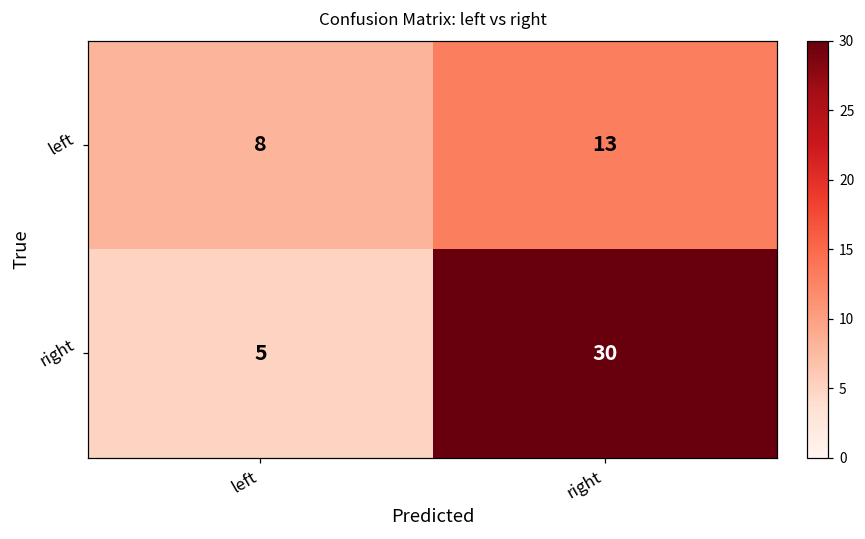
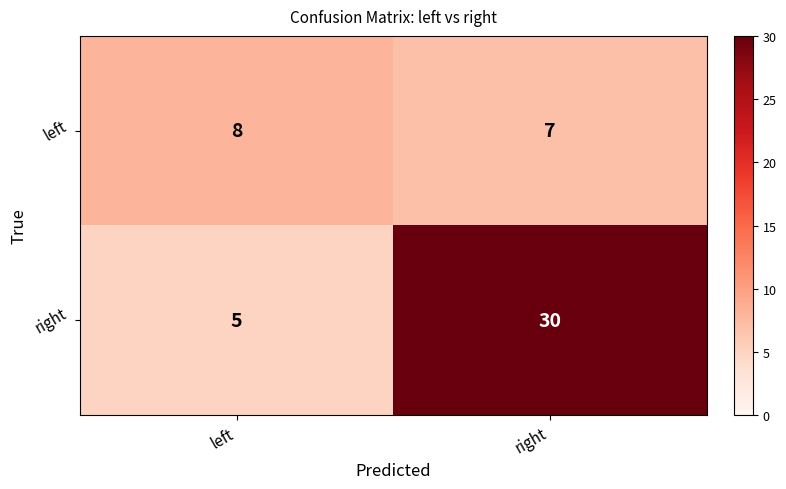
  {
    "left": {
      "left": 8,
-     "right": 13
+     "right": 7
    },
    "right": {
      "left": 5,
      "right": 30
    }
  }
